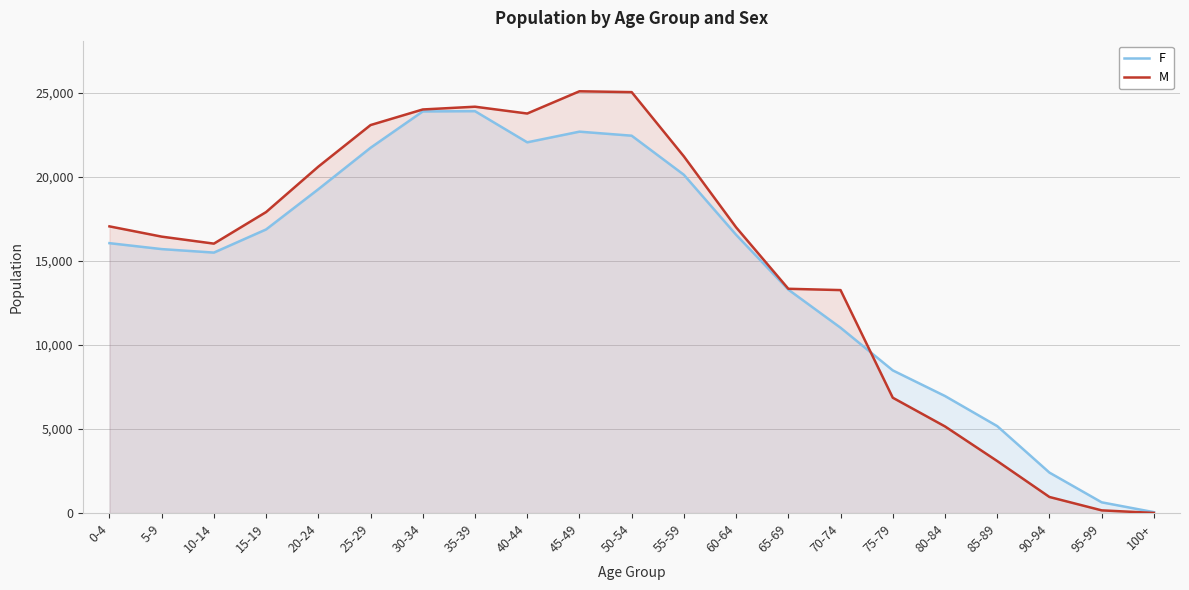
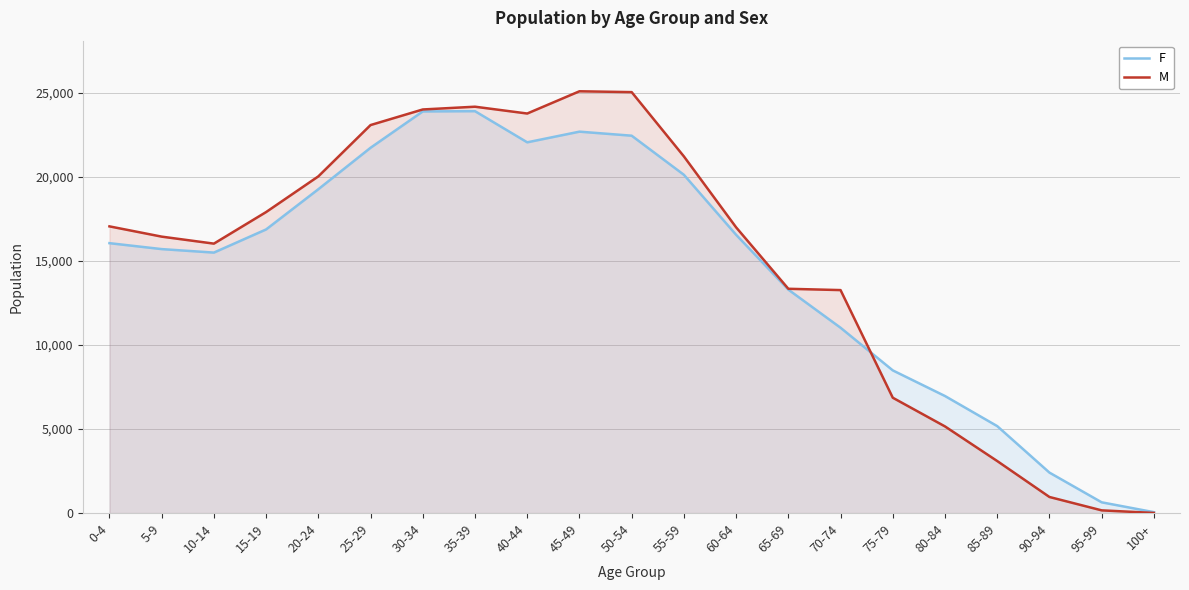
  {
    "F": {
      "0-4": "16,000",
      "5-9": "15,700",
      "10-14": "15,500",
      "15-19": "16,900",
      "20-24": "19,300",
      "25-29": "21,700",
      "35-39": "23,900",
      "40-44": "22,000",
      "45-49": "22,700",
      "50-54": "22,400",
      "55-59": "20,100",
      "60-64": "16,500",
      "70-74": "11,000",
      "75-79": "8,500",
      "80-84": "7,000",
      "85-89": "5,200",
      "90-94": "2,400",
      "95-99": "600"
    },
    "M": {
      "0-4": "17,000",
      "5-9": "16,400",
      "10-14": "16,000",
      "15-19": "17,900",
-     "20-24": "20,600",
+     "20-24": "20,000",
      "25-29": "23,100",
      "35-39": "24,200",
      "40-44": "23,800",
      "45-49": "25,100",
      "50-54": "25,000",
      "55-59": "21,200",
      "60-64": "17,000",
      "70-74": "13,300",
      "75-79": "6,900",
      "80-84": "5,200",
      "85-89": "3,100",
      "90-94": "1,000",
      "95-99": "200"
    }
  }
